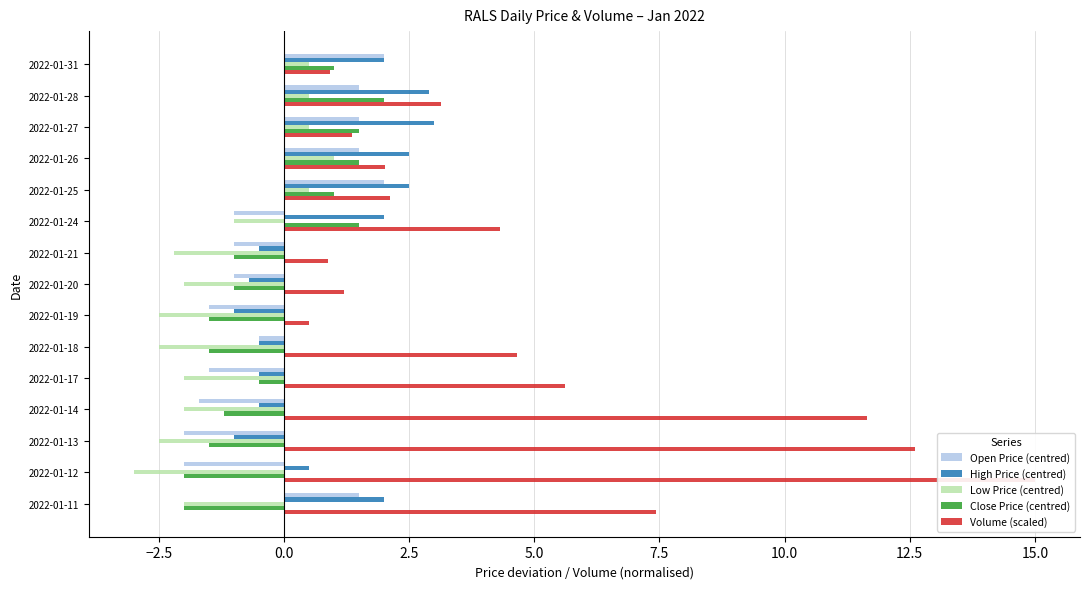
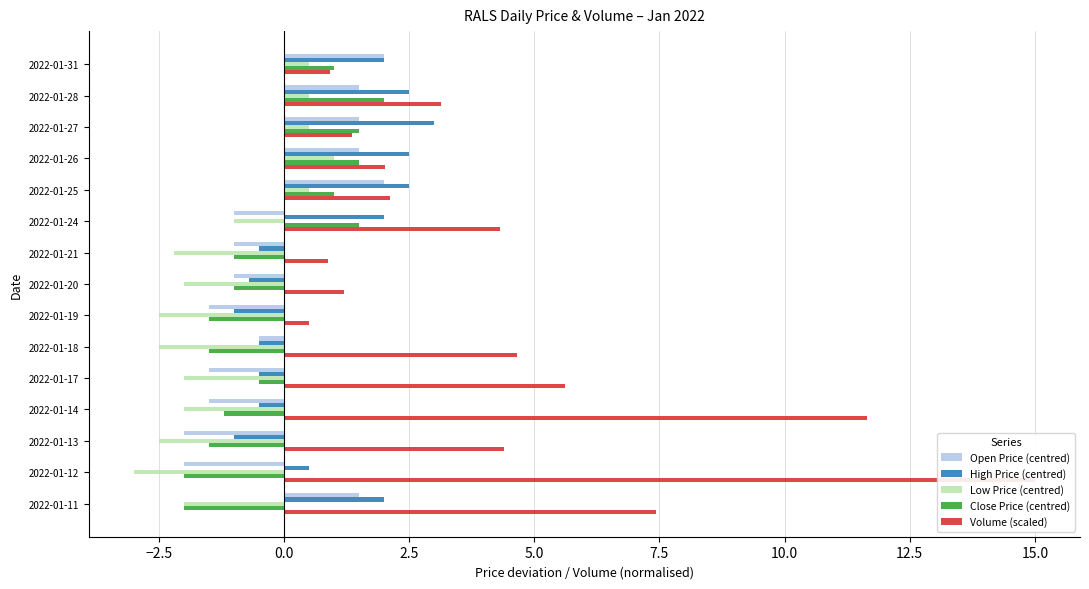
  {
    "Open Price (centred)": {
      "2022-01-31": 2.0,
      "2022-01-28": 1.5,
      "2022-01-27": 1.5,
      "2022-01-26": 1.5,
      "2022-01-25": 2.0,
      "2022-01-24": -1.0,
      "2022-01-21": -1.0,
      "2022-01-20": -1.0,
      "2022-01-19": -1.5,
      "2022-01-18": -0.5,
      "2022-01-17": -1.5,
-     "2022-01-14": -1.7,
+     "2022-01-14": -1.5,
      "2022-01-13": -2.0,
      "2022-01-12": -2.0,
      "2022-01-11": 1.5
    },
    "High Price (centred)": {
      "2022-01-31": 2.0,
-     "2022-01-28": 2.9,
+     "2022-01-28": 2.5,
      "2022-01-27": 3.0,
      "2022-01-26": 2.5,
      "2022-01-25": 2.5,
      "2022-01-24": 2.0,
      "2022-01-21": -0.5,
      "2022-01-20": -0.7,
      "2022-01-19": -1.0,
      "2022-01-18": -0.5,
      "2022-01-17": -0.5,
      "2022-01-14": -0.5,
      "2022-01-13": -1.0,
      "2022-01-12": 0.5,
      "2022-01-11": 2.0
    },
    "Low Price (centred)": {
      "2022-01-31": 0.5,
      "2022-01-28": 0.5,
      "2022-01-27": 0.5,
      "2022-01-26": 1.0,
      "2022-01-25": 0.5,
      "2022-01-24": -1.0,
      "2022-01-21": -2.2,
      "2022-01-20": -2.0,
      "2022-01-19": -2.5,
      "2022-01-18": -2.5,
      "2022-01-17": -2.0,
      "2022-01-14": -2.0,
      "2022-01-13": -2.5,
      "2022-01-12": -3.0,
      "2022-01-11": -2.0
    },
    "Close Price (centred)": {
      "2022-01-31": 1.0,
      "2022-01-28": 2.0,
      "2022-01-27": 1.5,
      "2022-01-26": 1.5,
      "2022-01-25": 1.0,
      "2022-01-24": 1.5,
      "2022-01-21": -1.0,
      "2022-01-20": -1.0,
      "2022-01-19": -1.5,
      "2022-01-18": -1.5,
      "2022-01-17": -0.5,
      "2022-01-14": -1.2,
      "2022-01-13": -1.5,
      "2022-01-12": -2.0,
      "2022-01-11": -2.0
    },
    "Volume (scaled)": {
      "2022-01-31": 0.9,
      "2022-01-28": 3.1,
      "2022-01-27": 1.4,
      "2022-01-26": 2.0,
      "2022-01-25": 2.1,
      "2022-01-24": 4.3,
      "2022-01-21": 0.9,
      "2022-01-20": 1.2,
      "2022-01-19": 0.5,
      "2022-01-18": 4.7,
      "2022-01-17": 5.6,
      "2022-01-14": 11.6,
-     "2022-01-13": 12.6,
+     "2022-01-13": 4.4,
      "2022-01-11": 7.4
    }
  }
